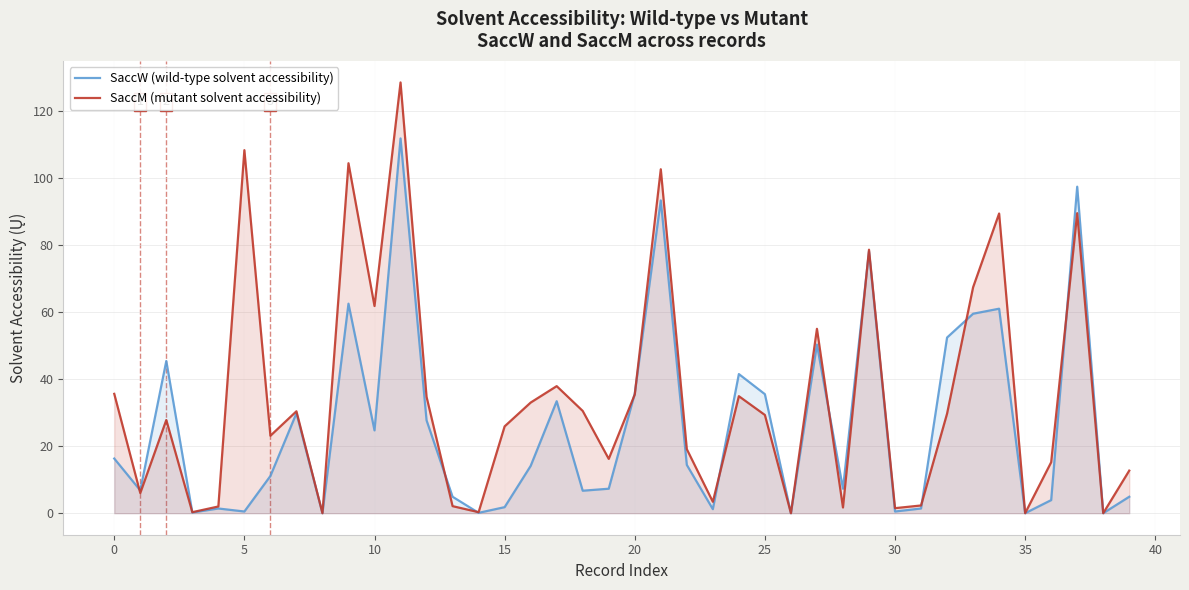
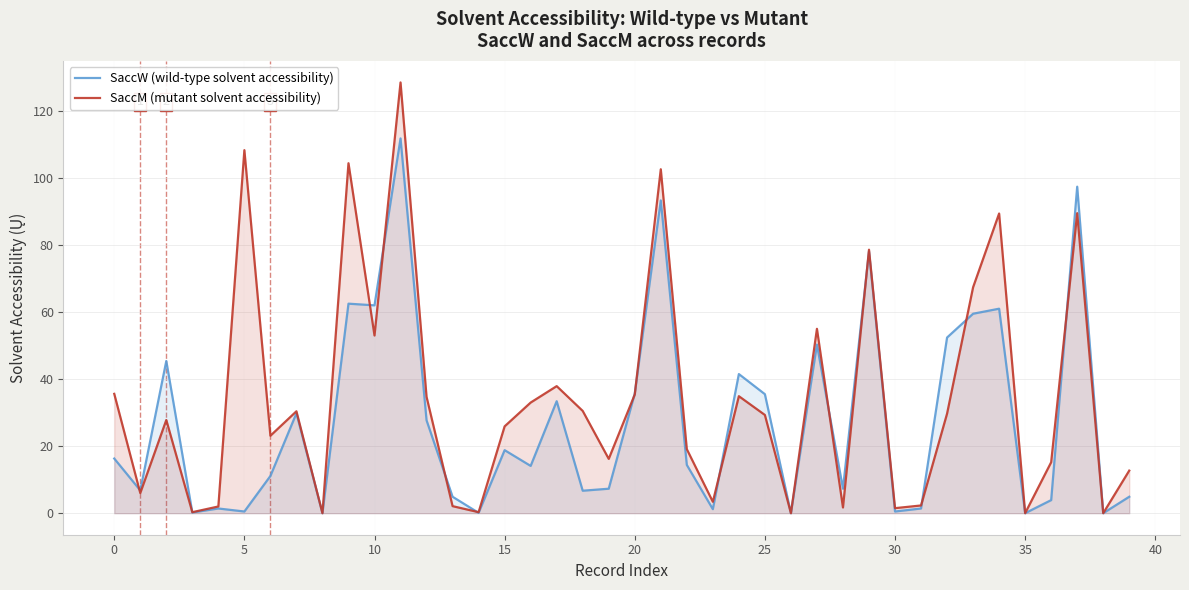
  {
    "SaccW (wild-type solvent accessibility)": {
      "0": 16,
      "5": 1,
-     "10": 25,
-     "15": 2,
+     "10": 62,
+     "15": 19,
      "25": 36,
      "30": 1
    },
    "SaccM (mutant solvent accessibility)": {
      "0": 36,
      "5": 108,
-     "10": 62,
+     "10": 53,
      "15": 26,
      "25": 29,
      "30": 2
    }
  }
